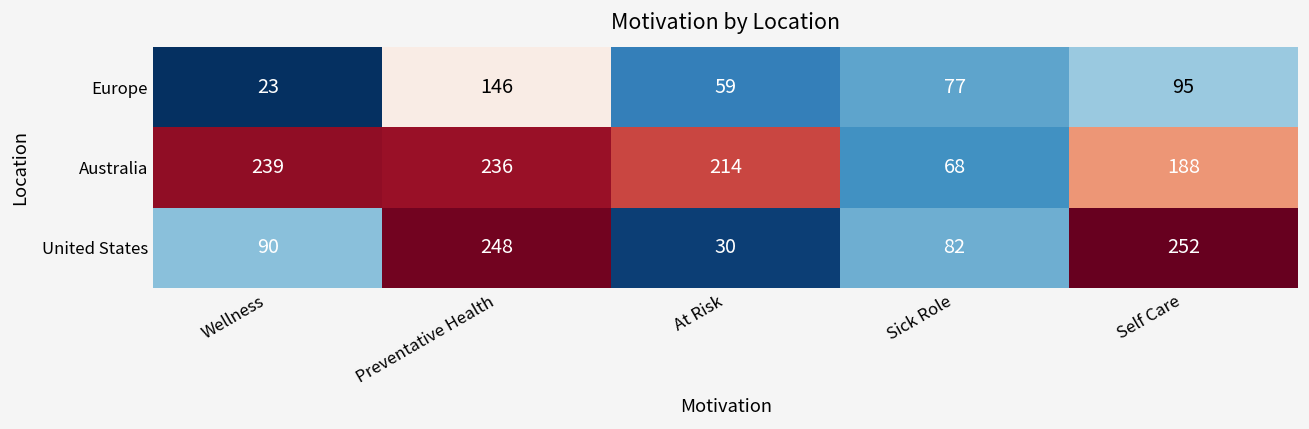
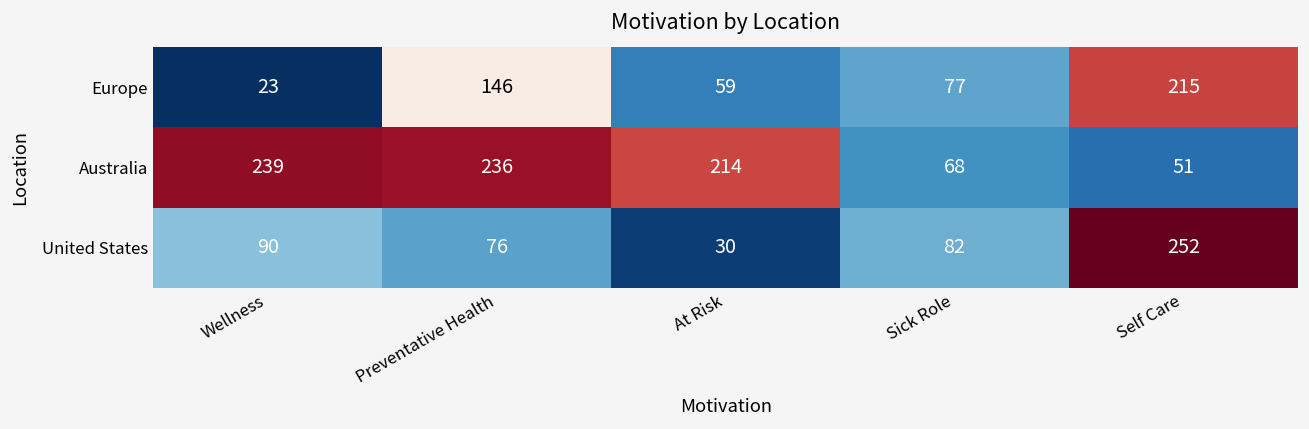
  {
    "Europe": {
      "Wellness": 23,
      "Preventative Health": 146,
      "At Risk": 59,
      "Sick Role": 77,
-     "Self Care": 95
+     "Self Care": 215
    },
    "Australia": {
      "Wellness": 239,
      "Preventative Health": 236,
      "At Risk": 214,
      "Sick Role": 68,
-     "Self Care": 188
+     "Self Care": 51
    },
    "United States": {
      "Wellness": 90,
-     "Preventative Health": 248,
+     "Preventative Health": 76,
      "At Risk": 30,
      "Sick Role": 82,
      "Self Care": 252
    }
  }
